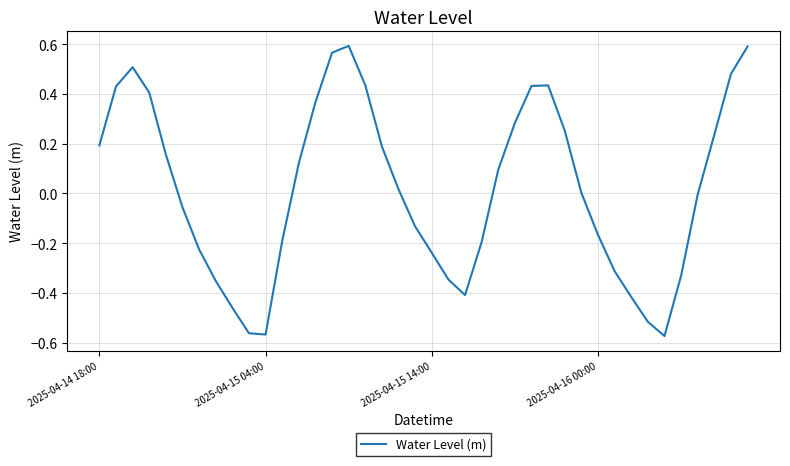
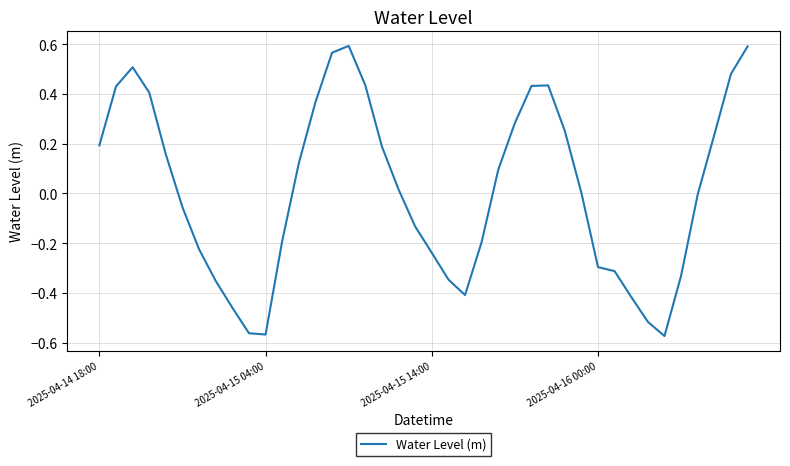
  {
    "2025-04-14 18:00": 0.19,
    "2025-04-15 04:00": -0.57,
    "2025-04-15 14:00": -0.24,
-   "2025-04-16 00:00": -0.17
+   "2025-04-16 00:00": -0.30
  }
